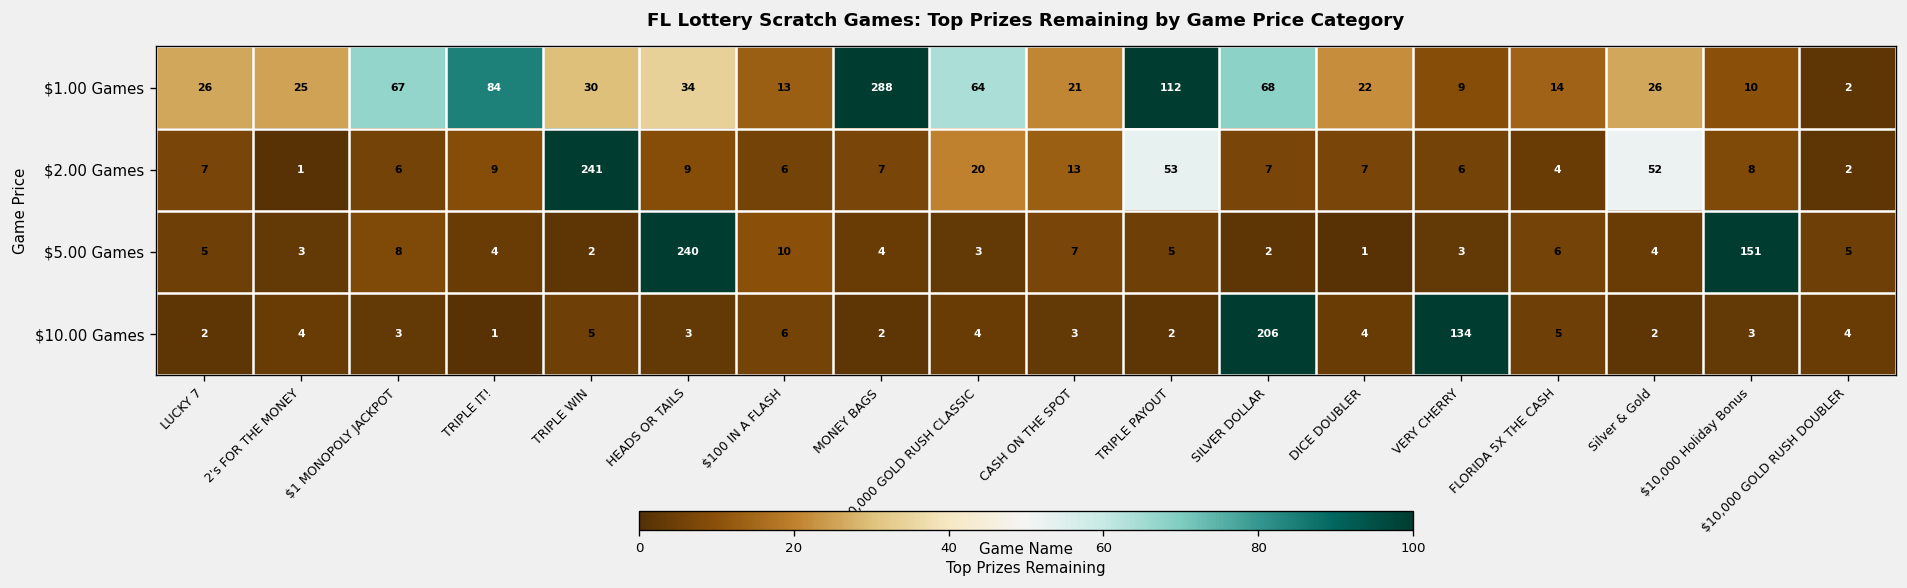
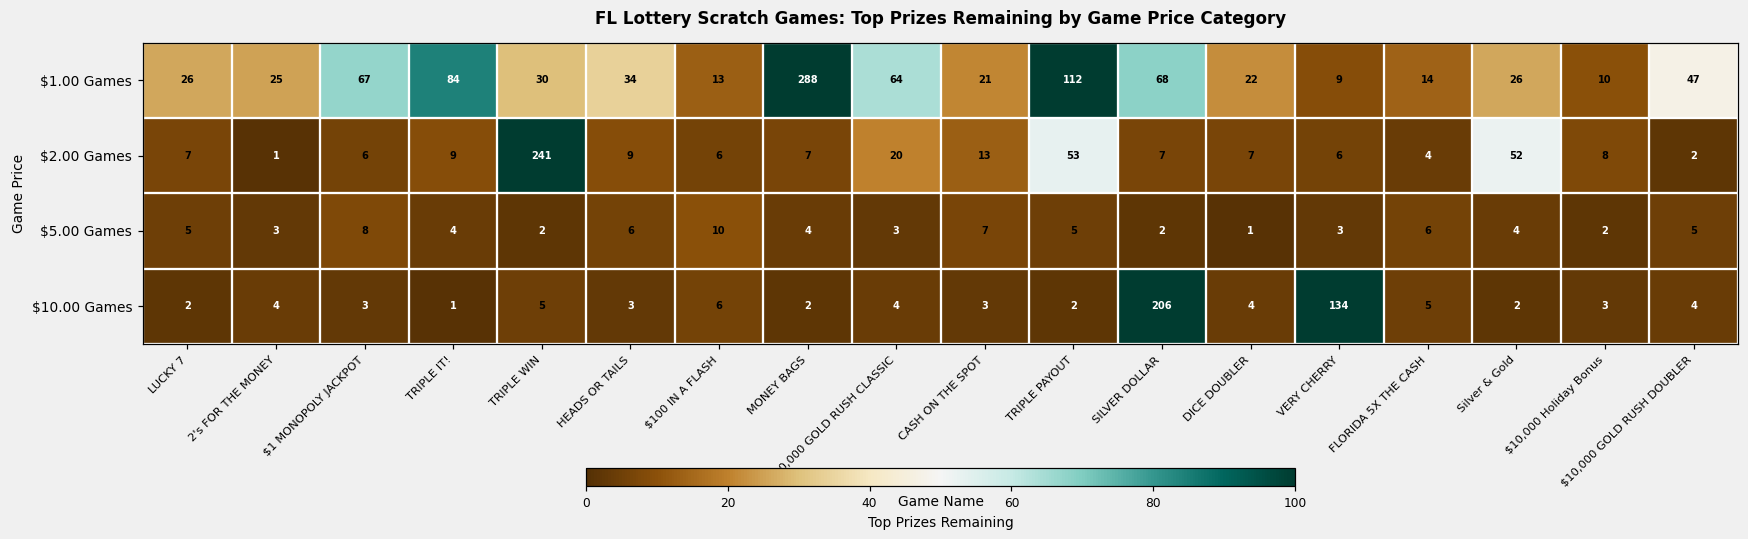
  {
    "$1.00 Games": {
      "LUCKY 7": 26,
      "2's FOR THE MONEY": 25,
      "$1 MONOPOLY JACKPOT": 67,
      "TRIPLE IT!": 84,
      "TRIPLE WIN": 30,
      "HEADS OR TAILS": 34,
      "$100 IN A FLASH": 13,
      "MONEY BAGS": 288,
      "$10,000 GOLD RUSH CLASSIC": 64,
      "CASH ON THE SPOT": 21,
      "TRIPLE PAYOUT": 112,
      "SILVER DOLLAR": 68,
      "DICE DOUBLER": 22,
      "VERY CHERRY": 9,
      "FLORIDA 5X THE CASH": 14,
      "Silver & Gold": 26,
      "$10,000 Holiday Bonus": 10,
-     "$10,000 GOLD RUSH DOUBLER": 2
+     "$10,000 GOLD RUSH DOUBLER": 47
    },
    "$2.00 Games": {
      "LUCKY 7": 7,
      "2's FOR THE MONEY": 1,
      "$1 MONOPOLY JACKPOT": 6,
      "TRIPLE IT!": 9,
      "TRIPLE WIN": 241,
      "HEADS OR TAILS": 9,
      "$100 IN A FLASH": 6,
      "MONEY BAGS": 7,
      "$10,000 GOLD RUSH CLASSIC": 20,
      "CASH ON THE SPOT": 13,
      "TRIPLE PAYOUT": 53,
      "SILVER DOLLAR": 7,
      "DICE DOUBLER": 7,
      "VERY CHERRY": 6,
      "FLORIDA 5X THE CASH": 4,
      "Silver & Gold": 52,
      "$10,000 Holiday Bonus": 8,
      "$10,000 GOLD RUSH DOUBLER": 2
    },
    "$5.00 Games": {
      "LUCKY 7": 5,
      "2's FOR THE MONEY": 3,
      "$1 MONOPOLY JACKPOT": 8,
      "TRIPLE IT!": 4,
      "TRIPLE WIN": 2,
-     "HEADS OR TAILS": 240,
+     "HEADS OR TAILS": 6,
      "$100 IN A FLASH": 10,
      "MONEY BAGS": 4,
      "$10,000 GOLD RUSH CLASSIC": 3,
      "CASH ON THE SPOT": 7,
      "TRIPLE PAYOUT": 5,
      "SILVER DOLLAR": 2,
      "DICE DOUBLER": 1,
      "VERY CHERRY": 3,
      "FLORIDA 5X THE CASH": 6,
      "Silver & Gold": 4,
-     "$10,000 Holiday Bonus": 151,
+     "$10,000 Holiday Bonus": 2,
      "$10,000 GOLD RUSH DOUBLER": 5
    },
    "$10.00 Games": {
      "LUCKY 7": 2,
      "2's FOR THE MONEY": 4,
      "$1 MONOPOLY JACKPOT": 3,
      "TRIPLE IT!": 1,
      "TRIPLE WIN": 5,
      "HEADS OR TAILS": 3,
      "$100 IN A FLASH": 6,
      "MONEY BAGS": 2,
      "$10,000 GOLD RUSH CLASSIC": 4,
      "CASH ON THE SPOT": 3,
      "TRIPLE PAYOUT": 2,
      "SILVER DOLLAR": 206,
      "DICE DOUBLER": 4,
      "VERY CHERRY": 134,
      "FLORIDA 5X THE CASH": 5,
      "Silver & Gold": 2,
      "$10,000 Holiday Bonus": 3,
      "$10,000 GOLD RUSH DOUBLER": 4
    }
  }
